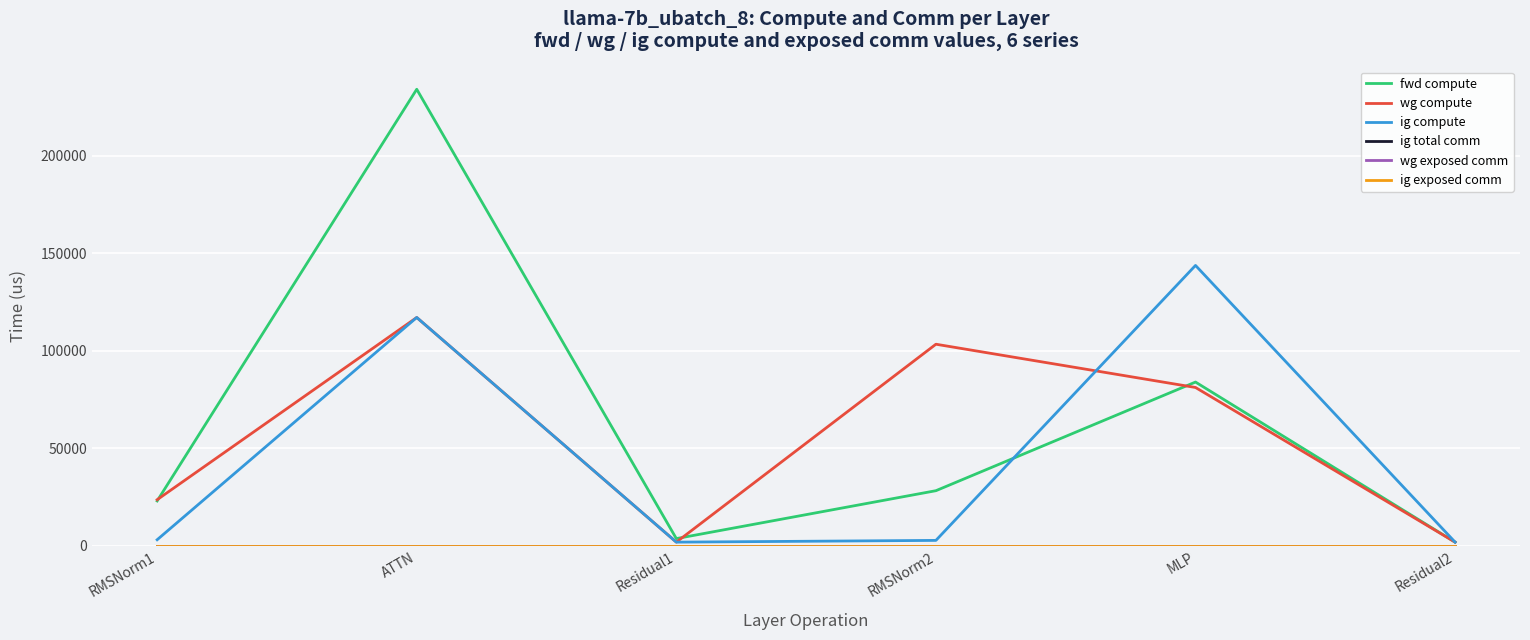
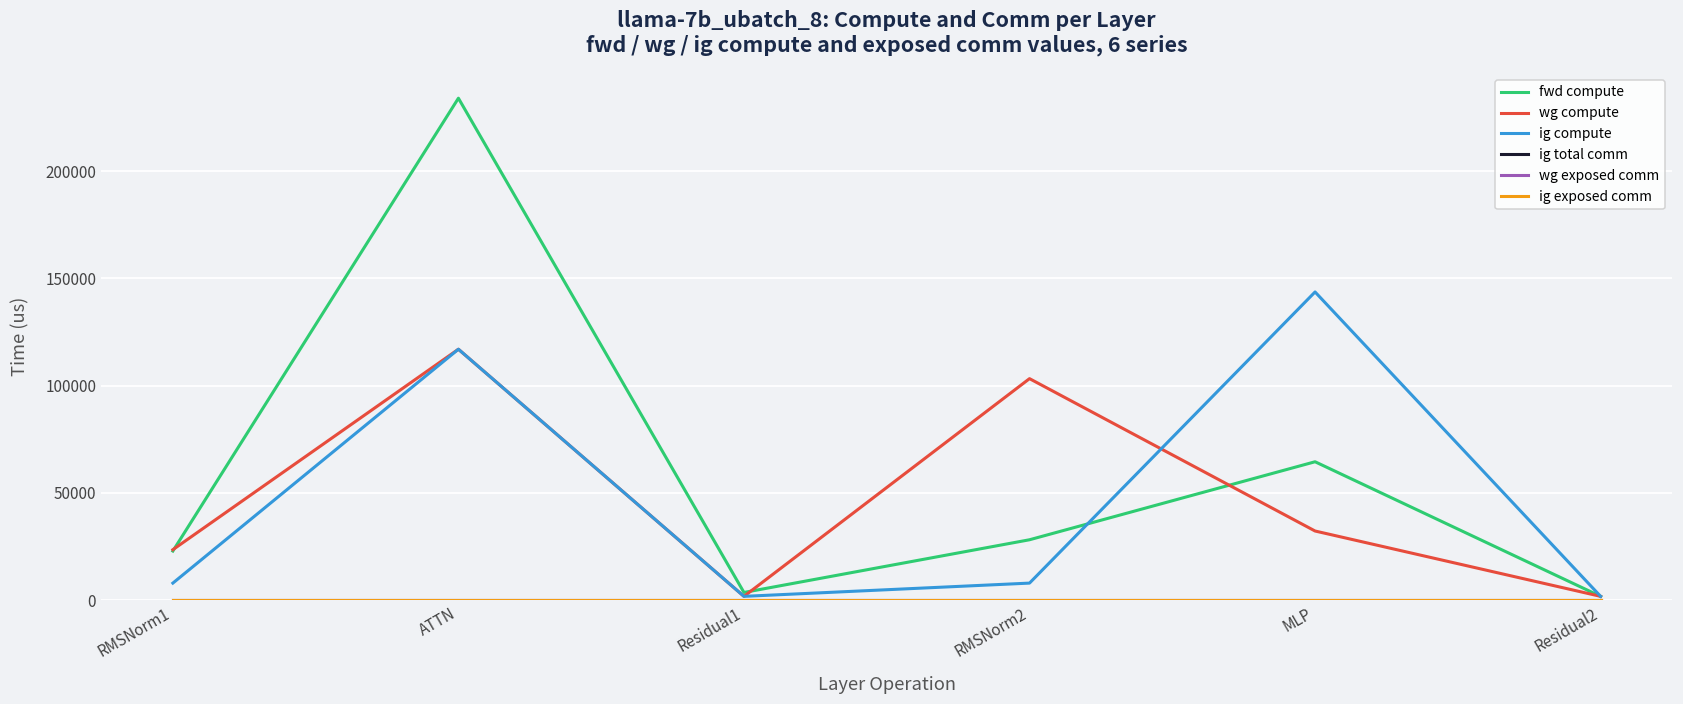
  {
    "fwd compute": {
      "ATTN": 234000,
      "Residual1": 4000,
      "RMSNorm2": 28000,
-     "MLP": 84000
+     "MLP": 65000
    },
    "wg compute": {
      "RMSNorm2": 103000,
-     "MLP": 81000
+     "MLP": 32000
    },
    "ig compute": {
-     "RMSNorm1": 3000,
-     "RMSNorm2": 3000,
+     "RMSNorm1": 8000,
+     "RMSNorm2": 8000,
      "MLP": 144000
    },
    "ig exposed comm": {
      "RMSNorm1": 0,
      "ATTN": 0,
      "Residual1": 0,
      "RMSNorm2": 0,
      "MLP": 0,
      "Residual2": 0
    }
  }
